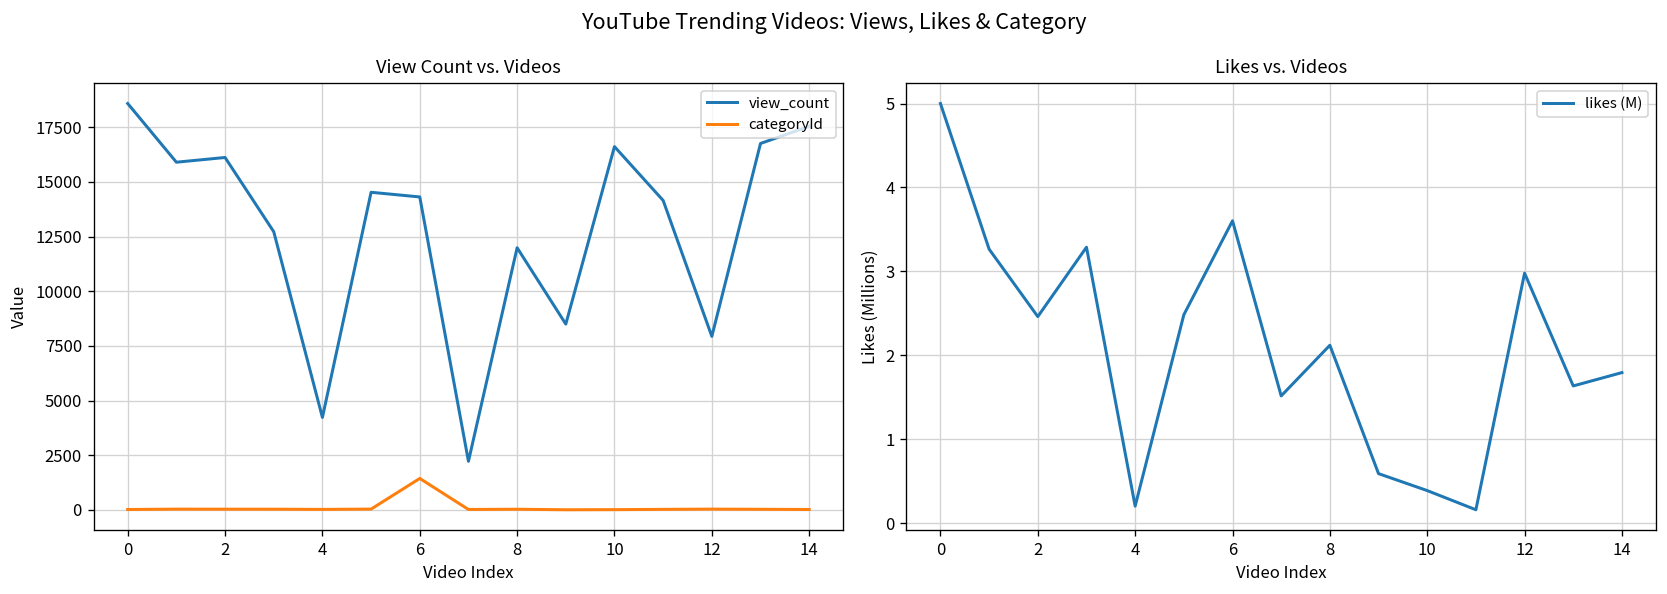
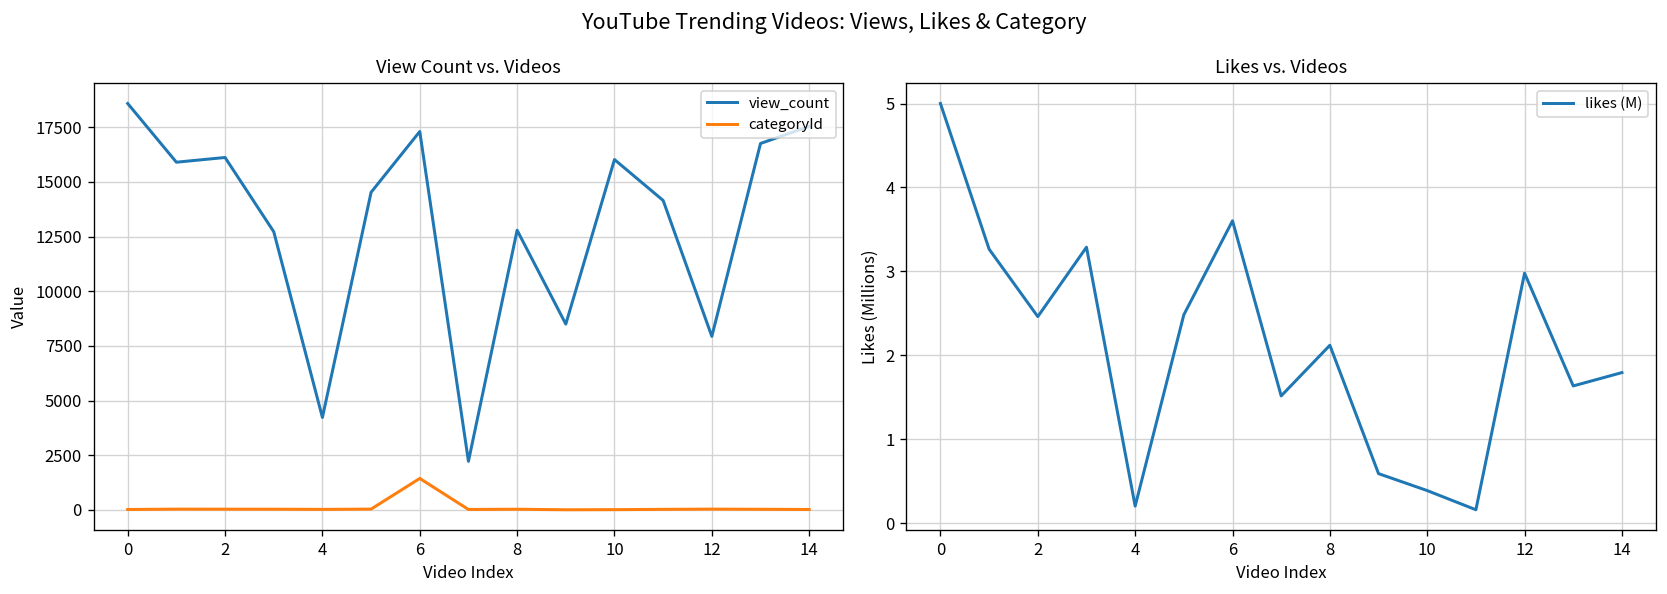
  {
    "View Count vs. Videos": {
      "view_count": {
        "0": 18600,
        "2": 16100,
        "4": 4200,
-       "6": 14300,
-       "8": 12000,
-       "10": 16600,
+       "6": 17300,
+       "8": 12800,
+       "10": 16000,
        "12": 7900
      },
      "categoryId": {
        "0": 0,
        "2": 0,
        "4": 0,
        "6": 1400,
        "8": 0,
        "10": 0,
        "12": 0,
        "14": 0
      }
    },
    "Likes vs. Videos": {
      "0": 5.0,
      "2": 2.5,
      "4": 0.2,
      "6": 3.6,
      "8": 2.1,
      "10": 0.4,
      "12": 3.0,
      "14": 1.8
    }
  }
